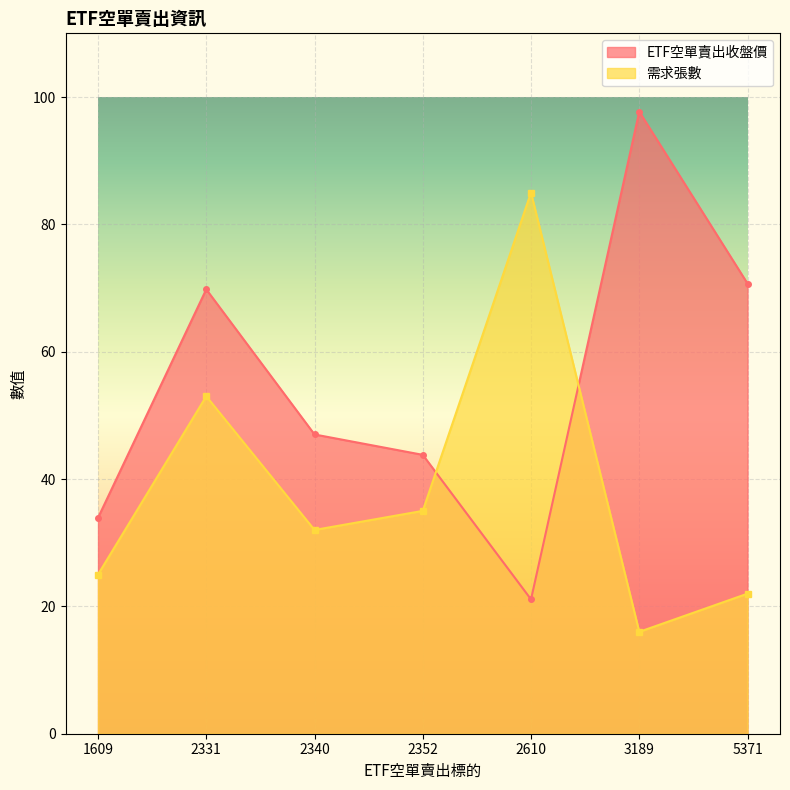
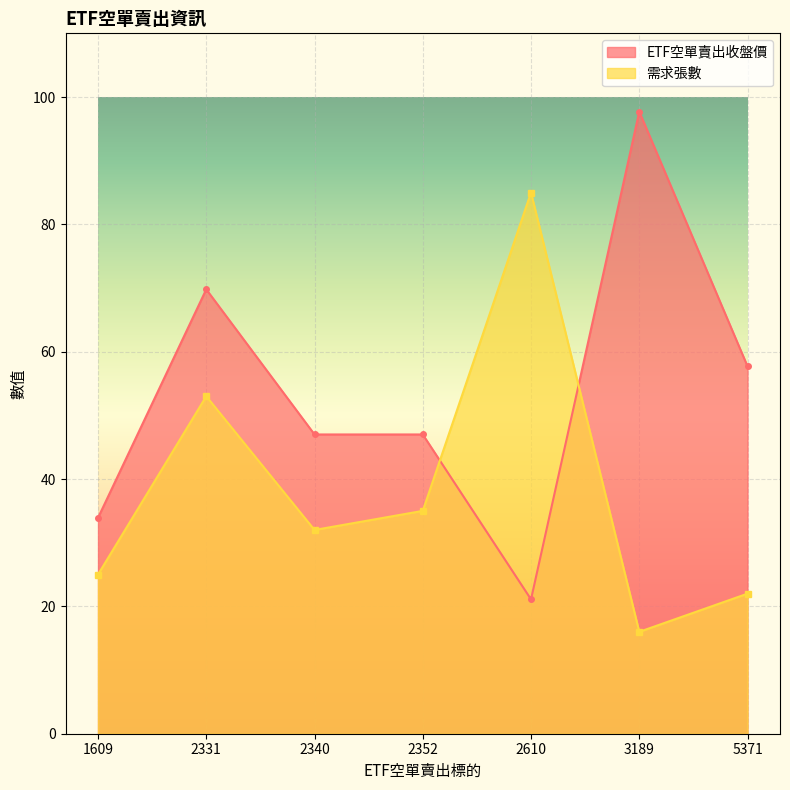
  {
    "ETF空單賣出收盤價": {
      "1609": 34,
      "2331": 70,
      "2340": 47,
-     "2352": 44,
+     "2352": 47,
      "2610": 21,
      "3189": 98,
-     "5371": 71
+     "5371": 58
    },
    "需求張數": {
      "1609": 25,
      "2331": 53,
      "2340": 32,
      "2352": 35,
      "2610": 85,
      "3189": 16,
      "5371": 22
    }
  }
